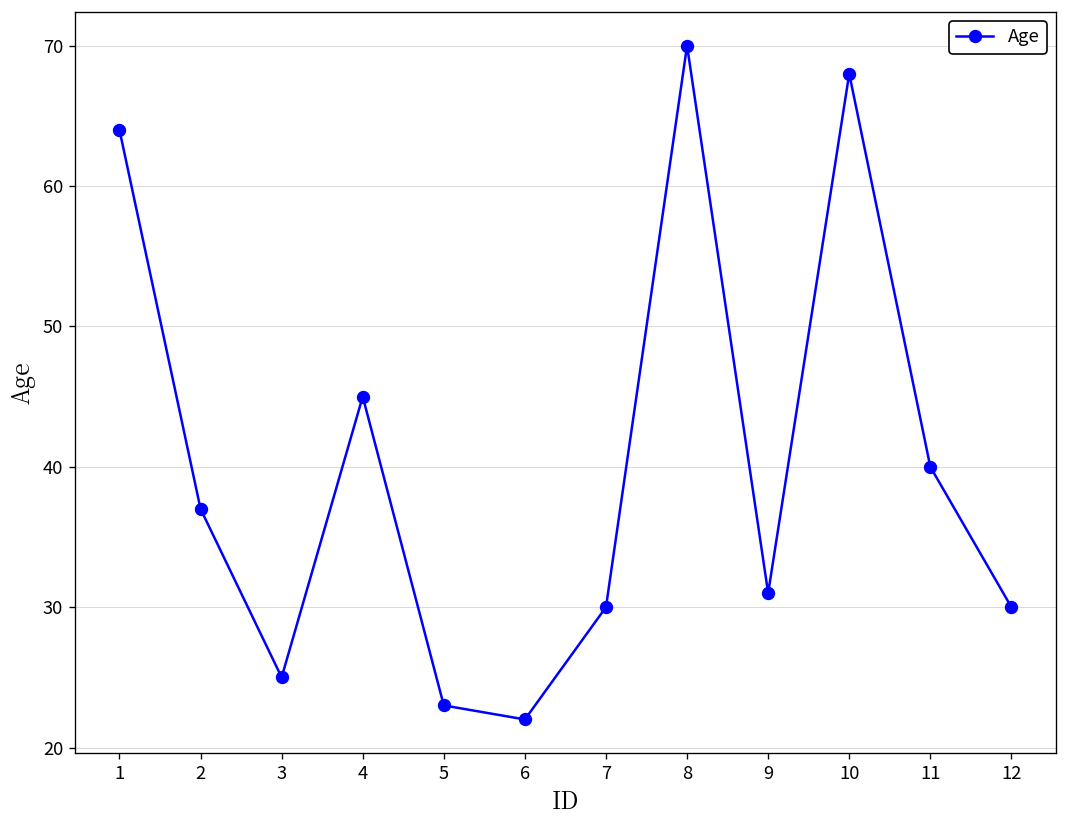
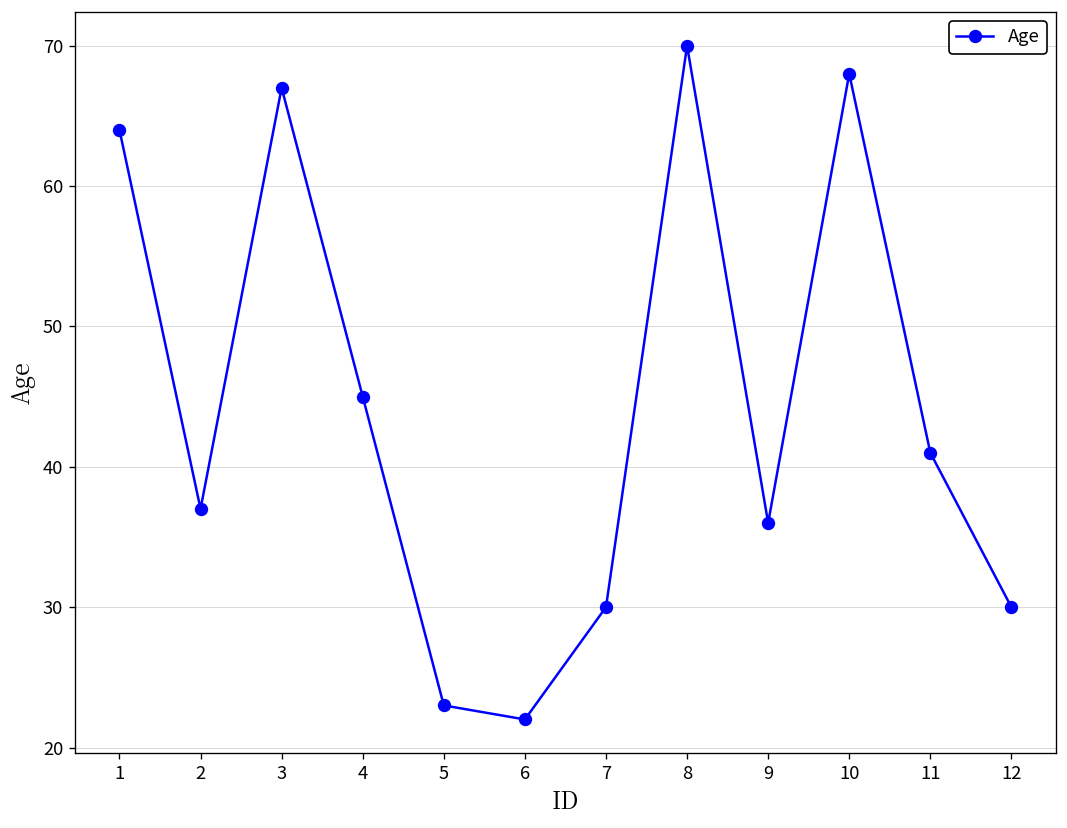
  {
    "1": 64,
    "2": 37,
-   "3": 25,
+   "3": 67,
    "4": 45,
    "5": 23,
    "6": 22,
    "7": 30,
    "8": 70,
-   "9": 31,
+   "9": 36,
    "10": 68,
-   "11": 40,
+   "11": 41,
    "12": 30
  }
